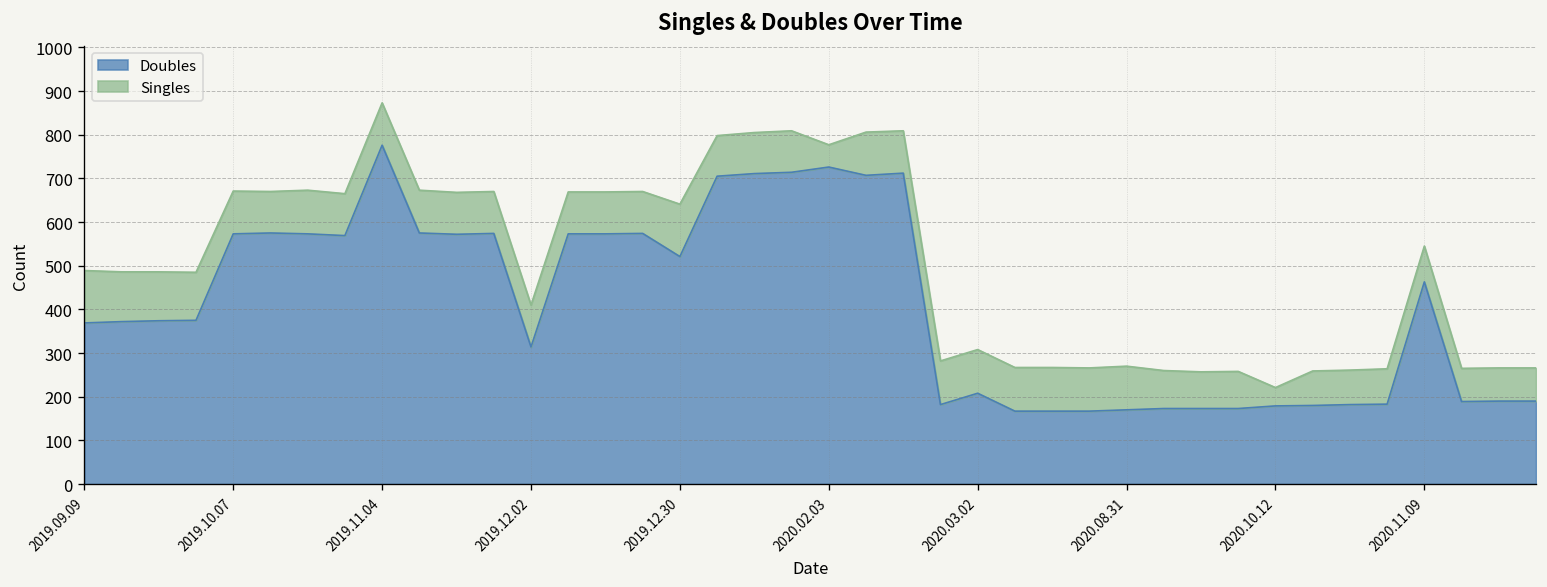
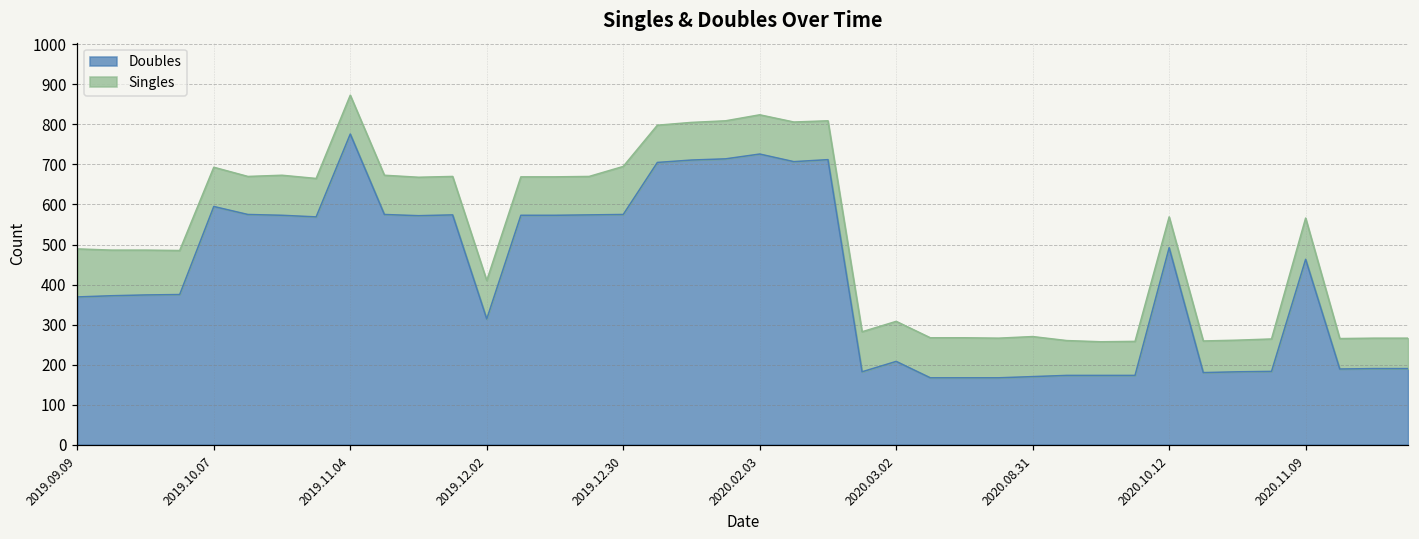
  {
    "Doubles": {
      "2019.09.09": 370,
-     "2019.10.07": 570,
+     "2019.10.07": 600,
      "2019.11.04": 780,
      "2019.12.02": 310,
-     "2019.12.30": 520,
+     "2019.12.30": 580,
      "2020.02.03": 730,
      "2020.03.02": 210,
      "2020.08.31": 170,
-     "2020.10.12": 180,
+     "2020.10.12": 490,
      "2020.11.09": 460
    },
    "Singles": {
      "2019.09.09": 120,
      "2019.10.07": 100,
      "2019.11.04": 100,
      "2019.12.02": 100,
      "2019.12.30": 120,
-     "2020.02.03": 50,
+     "2020.02.03": 100,
      "2020.03.02": 100,
      "2020.08.31": 100,
-     "2020.10.12": 40,
-     "2020.11.09": 80
+     "2020.10.12": 80,
+     "2020.11.09": 100
    }
  }
